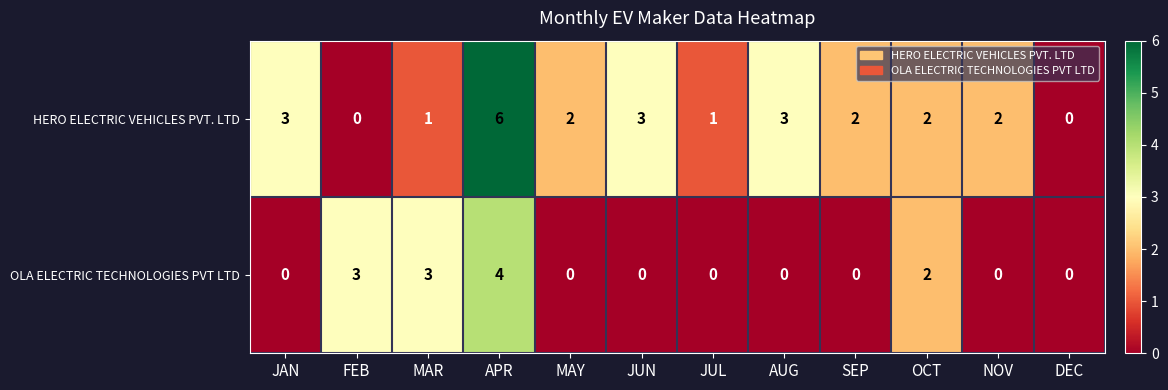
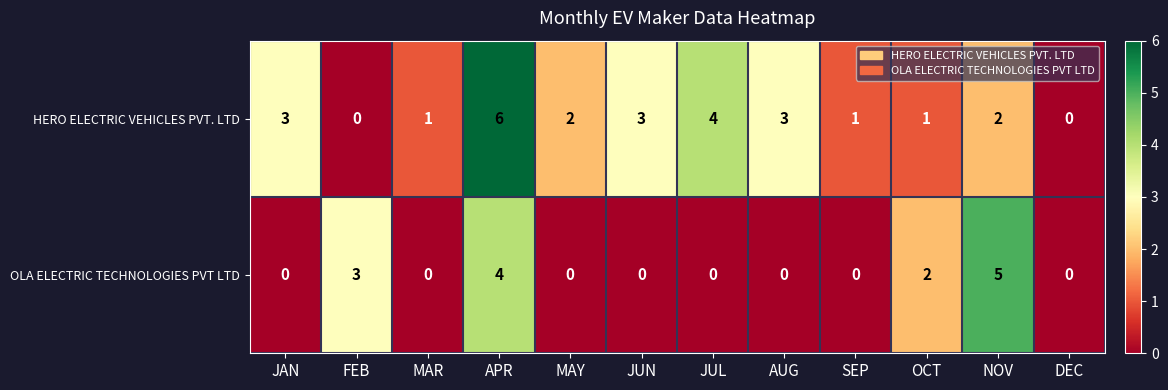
  {
    "HERO ELECTRIC VEHICLES PVT. LTD": {
      "JAN": 3,
      "FEB": 0,
      "MAR": 1,
      "APR": 6,
      "MAY": 2,
      "JUN": 3,
-     "JUL": 1,
+     "JUL": 4,
      "AUG": 3,
-     "SEP": 2,
-     "OCT": 2,
+     "SEP": 1,
+     "OCT": 1,
      "NOV": 2,
      "DEC": 0
    },
    "OLA ELECTRIC TECHNOLOGIES PVT LTD": {
      "JAN": 0,
      "FEB": 3,
-     "MAR": 3,
+     "MAR": 0,
      "APR": 4,
      "MAY": 0,
      "JUN": 0,
      "JUL": 0,
      "AUG": 0,
      "SEP": 0,
      "OCT": 2,
-     "NOV": 0,
+     "NOV": 5,
      "DEC": 0
    }
  }
